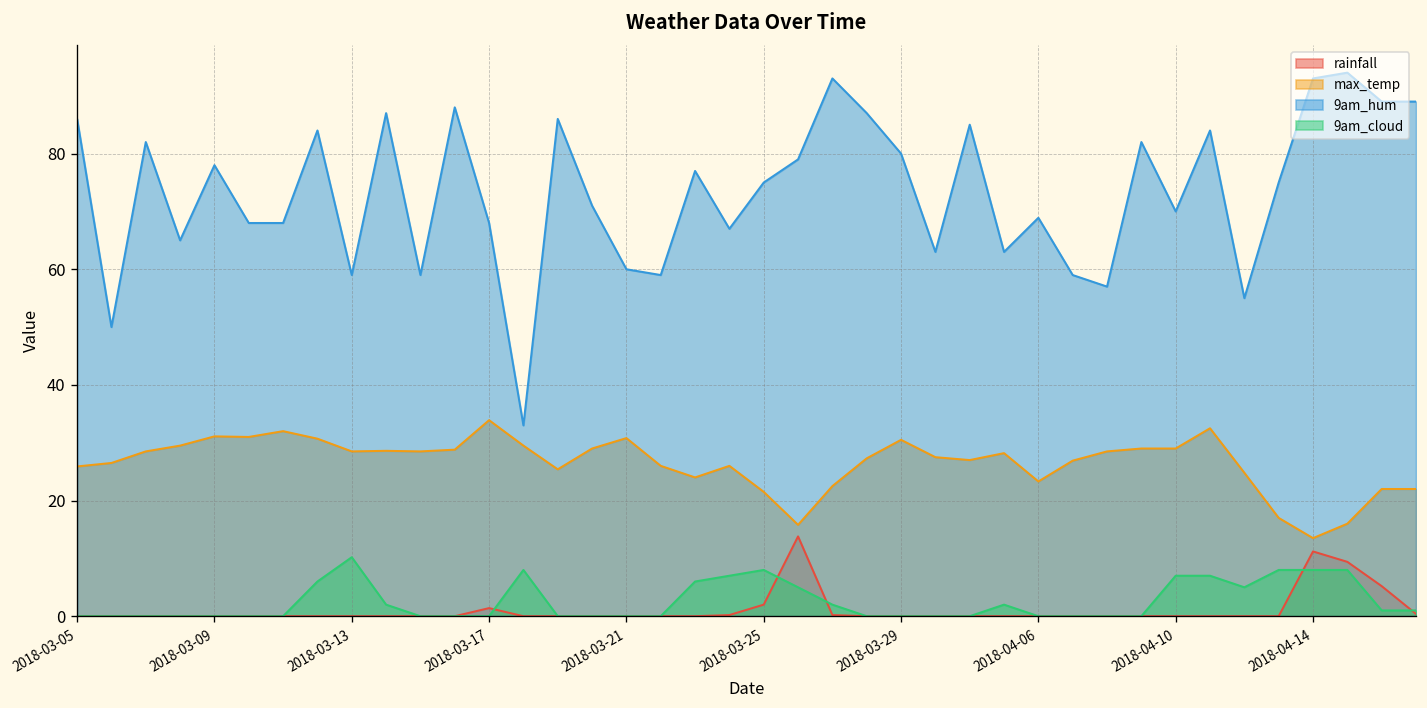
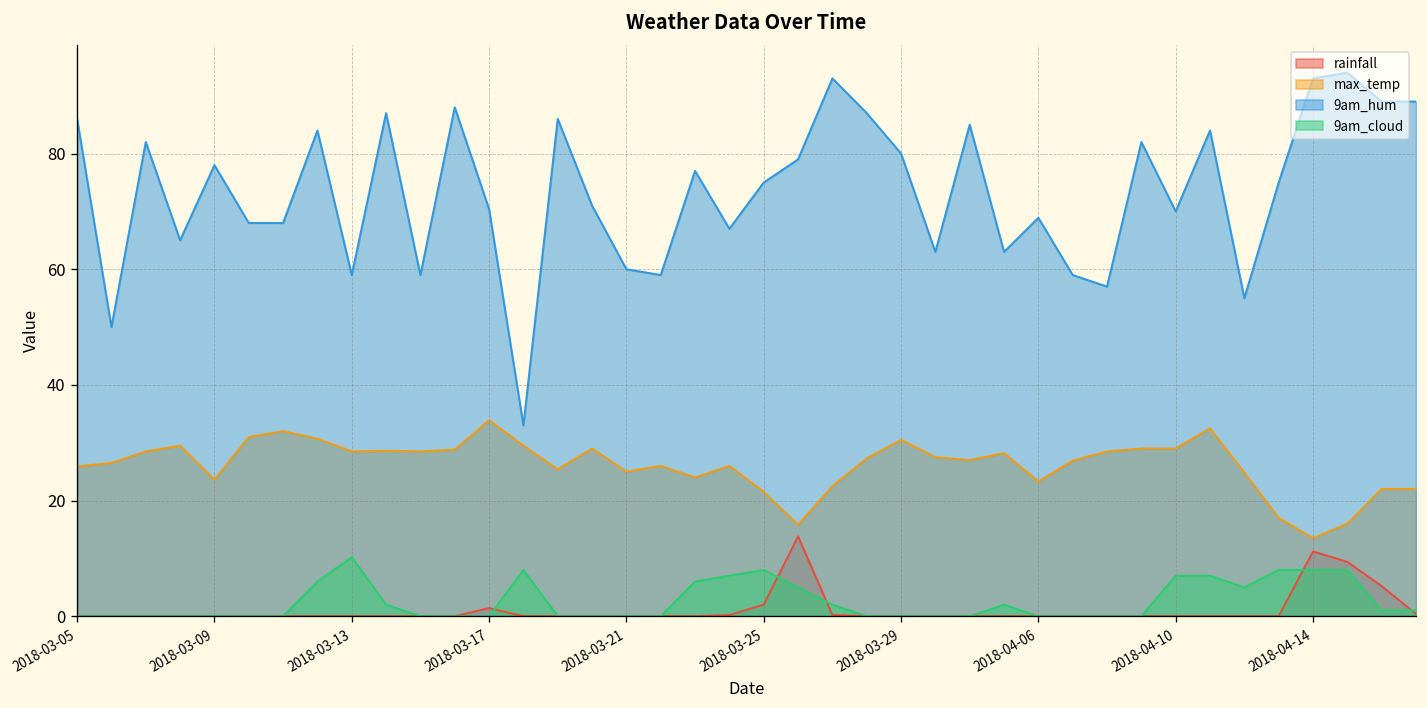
  {
    "rainfall": {
      "2018-03-13": 0,
      "2018-03-17": 1,
      "2018-03-25": 2,
      "2018-04-10": 0,
      "2018-04-14": 11
    },
    "max_temp": {
      "2018-03-05": 26,
-     "2018-03-09": 31,
+     "2018-03-09": 24,
      "2018-03-13": 29,
      "2018-03-17": 34,
-     "2018-03-21": 31,
+     "2018-03-21": 25,
      "2018-03-25": 22,
      "2018-03-29": 31,
      "2018-04-06": 23,
      "2018-04-10": 29,
      "2018-04-14": 14
    },
    "9am_hum": {
      "2018-03-05": 86,
      "2018-03-09": 78,
      "2018-03-13": 59,
-     "2018-03-17": 68,
+     "2018-03-17": 70,
      "2018-03-21": 60,
      "2018-03-25": 75,
      "2018-03-29": 80,
      "2018-04-06": 69,
      "2018-04-10": 70
    },
    "9am_cloud": {
      "2018-03-13": 10,
      "2018-03-17": 0,
      "2018-03-25": 8,
      "2018-04-10": 7,
      "2018-04-14": 8
    }
  }
